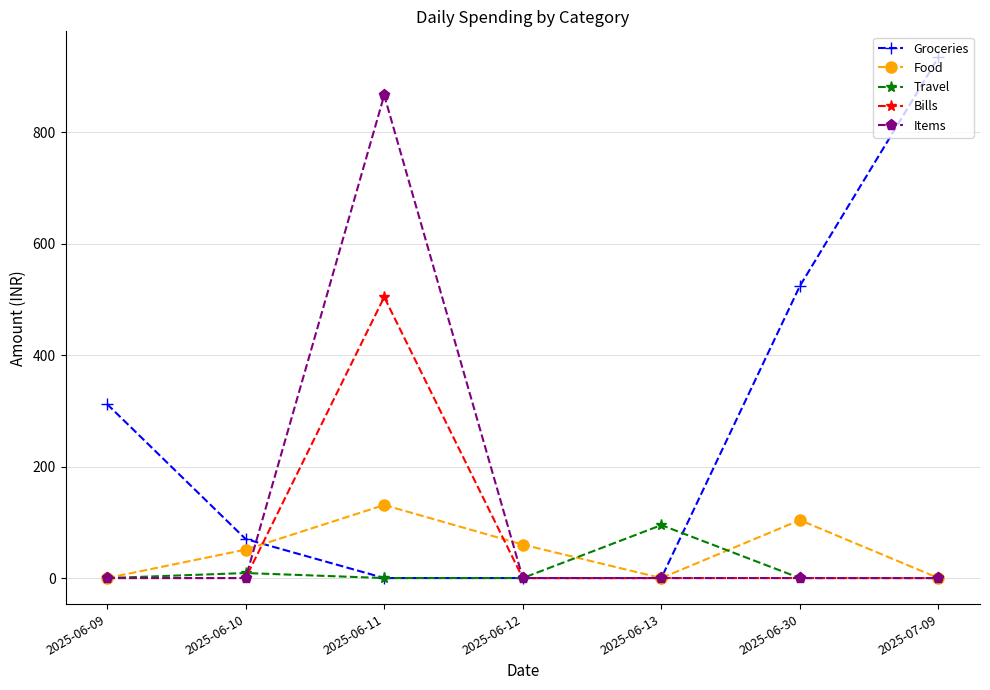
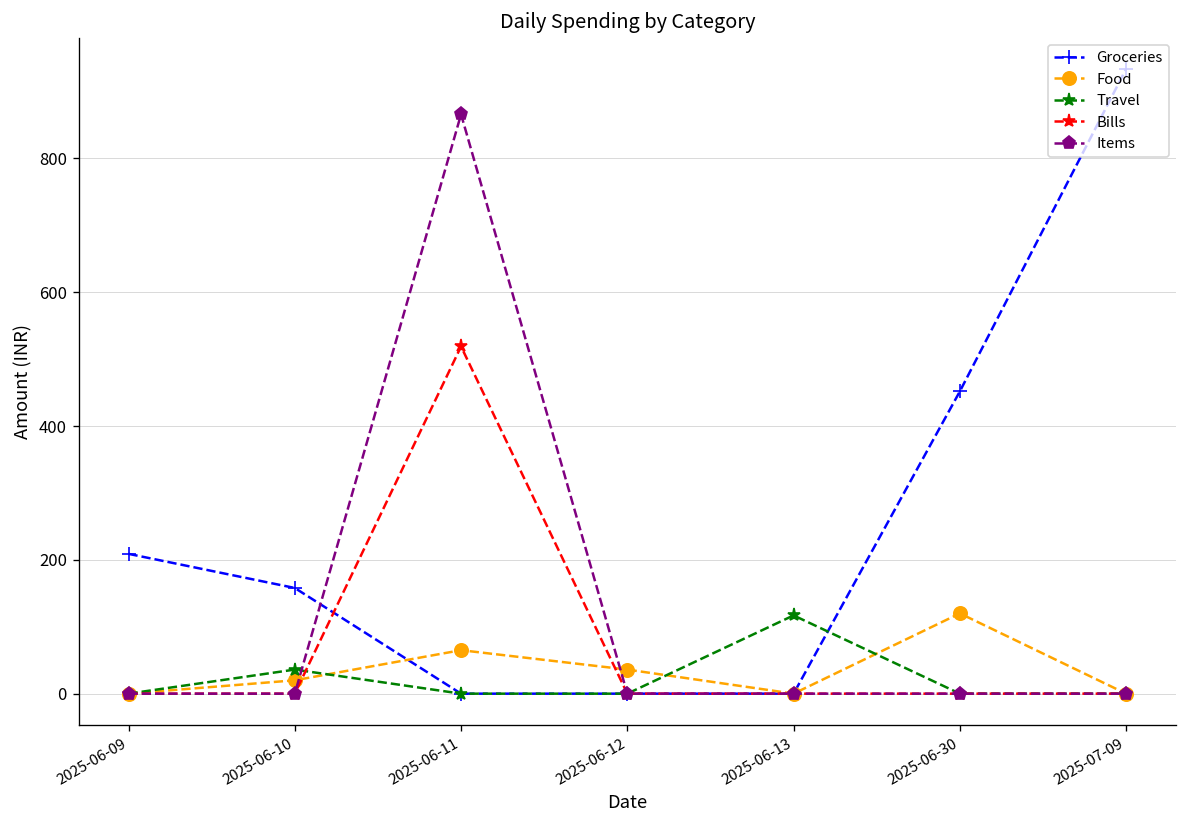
  {
    "Groceries": {
-     "2025-06-09": 310,
-     "2025-06-10": 70,
-     "2025-06-30": 520
+     "2025-06-09": 210,
+     "2025-06-10": 160,
+     "2025-06-30": 450
    },
    "Food": {
-     "2025-06-10": 50,
-     "2025-06-11": 130,
-     "2025-06-12": 60,
-     "2025-06-30": 100
+     "2025-06-10": 20,
+     "2025-06-11": 70,
+     "2025-06-12": 40,
+     "2025-06-30": 120
    },
    "Travel": {
-     "2025-06-10": 10,
-     "2025-06-13": 100
+     "2025-06-10": 40,
+     "2025-06-13": 120
    },
    "Bills": {
-     "2025-06-11": 500
+     "2025-06-11": 520
    },
    "Items": {
      "2025-06-11": 870
    }
  }
